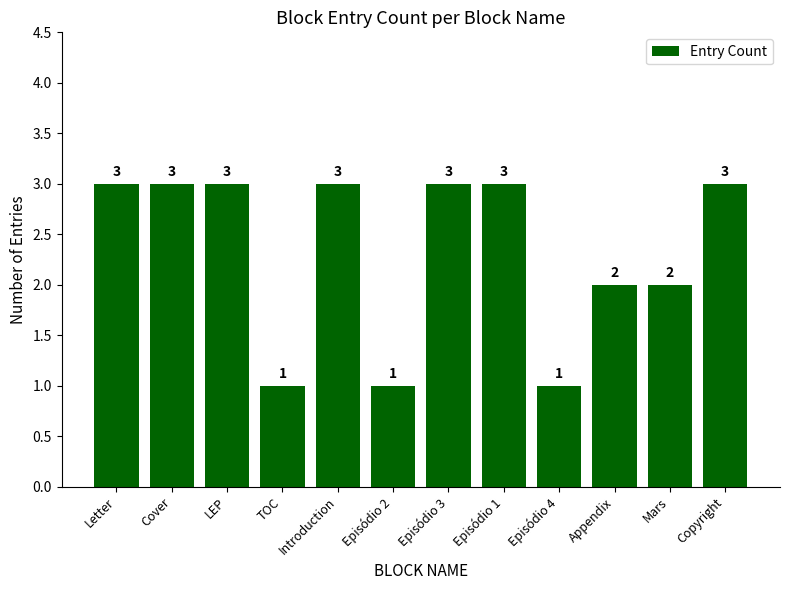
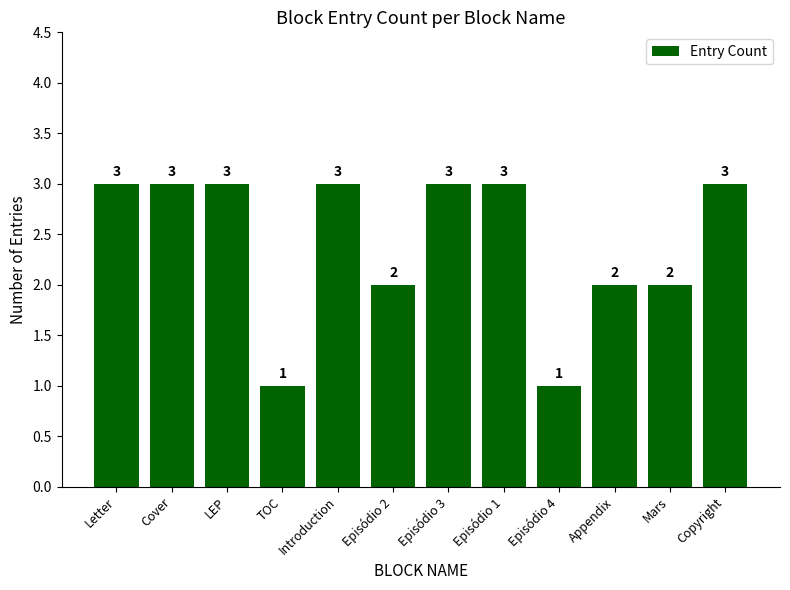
  {
    "Letter": 3,
    "Cover": 3,
    "LEP": 3,
    "TOC": 1,
    "Introduction": 3,
-   "Episódio 2": 1,
+   "Episódio 2": 2,
    "Episódio 3": 3,
    "Episódio 1": 3,
    "Episódio 4": 1,
    "Appendix": 2,
    "Mars": 2,
    "Copyright": 3
  }
